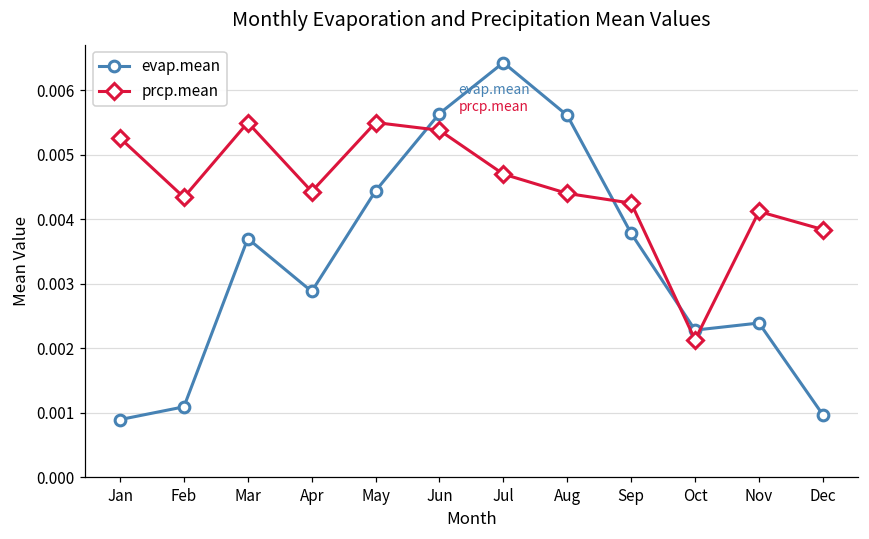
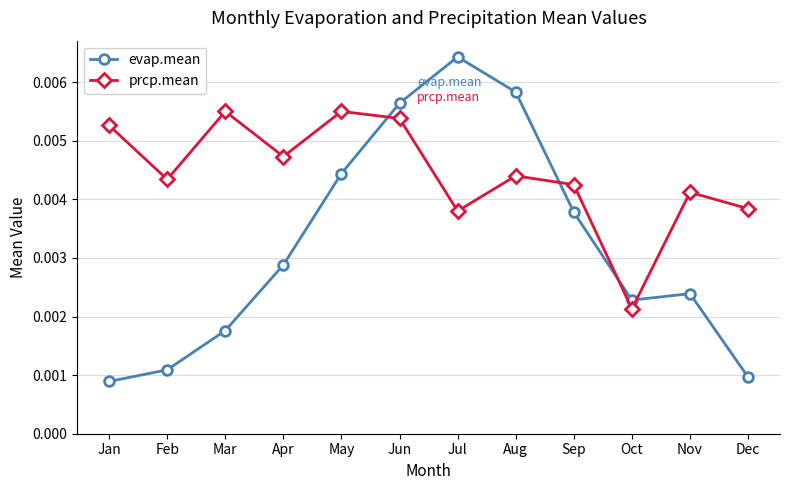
  {
    "evap.mean": {
      "Jan": 0.0009,
      "Feb": 0.0011,
-     "Mar": 0.0037,
+     "Mar": 0.0018,
      "Apr": 0.0029,
      "May": 0.0044,
      "Jun": 0.0056,
      "Jul": 0.0064,
-     "Aug": 0.0056,
+     "Aug": 0.0058,
      "Sep": 0.0038,
      "Oct": 0.0023,
      "Nov": 0.0024,
      "Dec": 0.0010
    },
    "prcp.mean": {
      "Jan": 0.0053,
      "Feb": 0.0043,
      "Mar": 0.0055,
-     "Apr": 0.0044,
+     "Apr": 0.0047,
      "May": 0.0055,
      "Jun": 0.0054,
-     "Jul": 0.0047,
+     "Jul": 0.0038,
      "Aug": 0.0044,
      "Sep": 0.0043,
      "Oct": 0.0021,
      "Nov": 0.0041,
      "Dec": 0.0038
    }
  }
